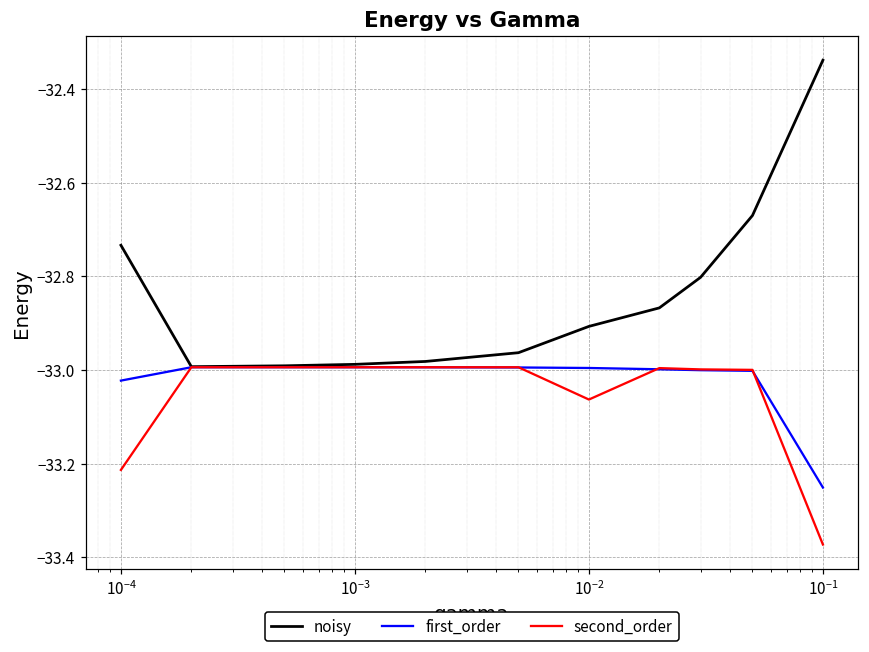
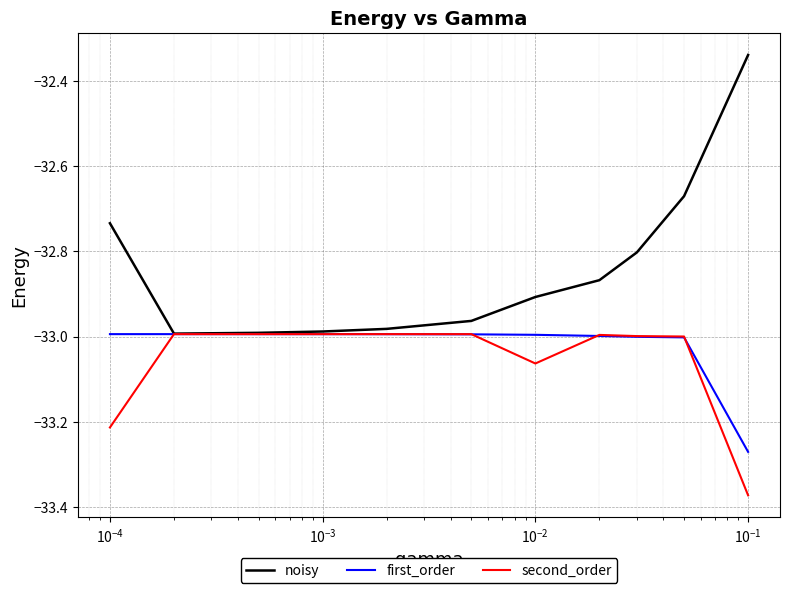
  {
    "noisy": {
      "10^-4": -32.73,
      "10^-3": -32.99,
      "10^-2": -32.91,
      "10^-1": -32.34
    },
    "first_order": {
-     "10^-4": -33.02,
+     "10^-4": -32.99,
      "10^-2": -33.00,
-     "10^-1": -33.25
+     "10^-1": -33.27
    },
    "second_order": {
      "10^-4": -33.21,
      "10^-2": -33.06,
      "10^-1": -33.37
    }
  }
